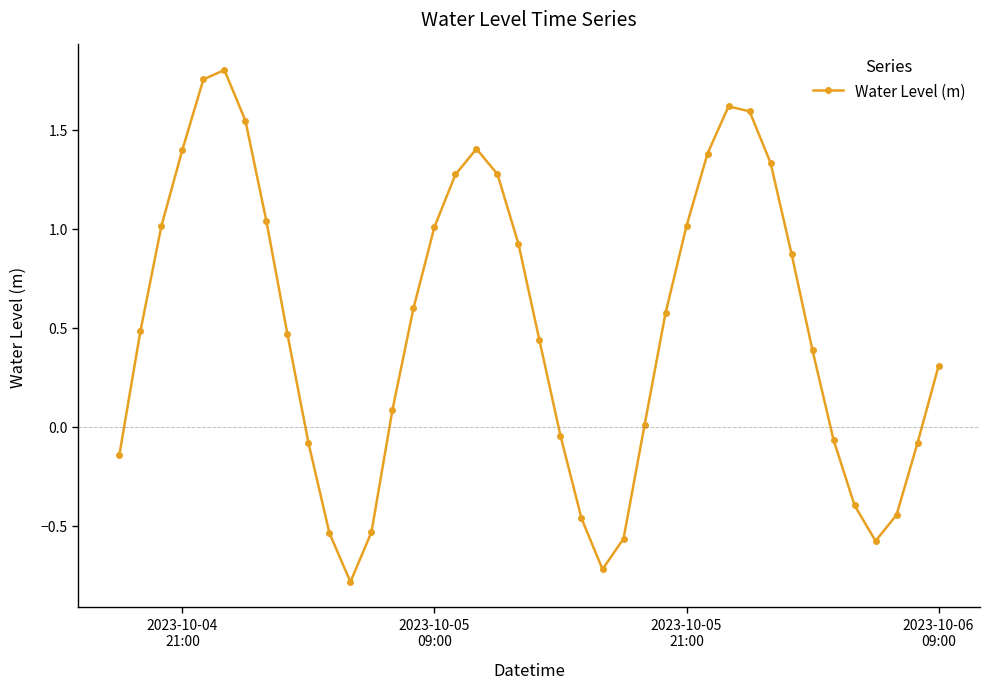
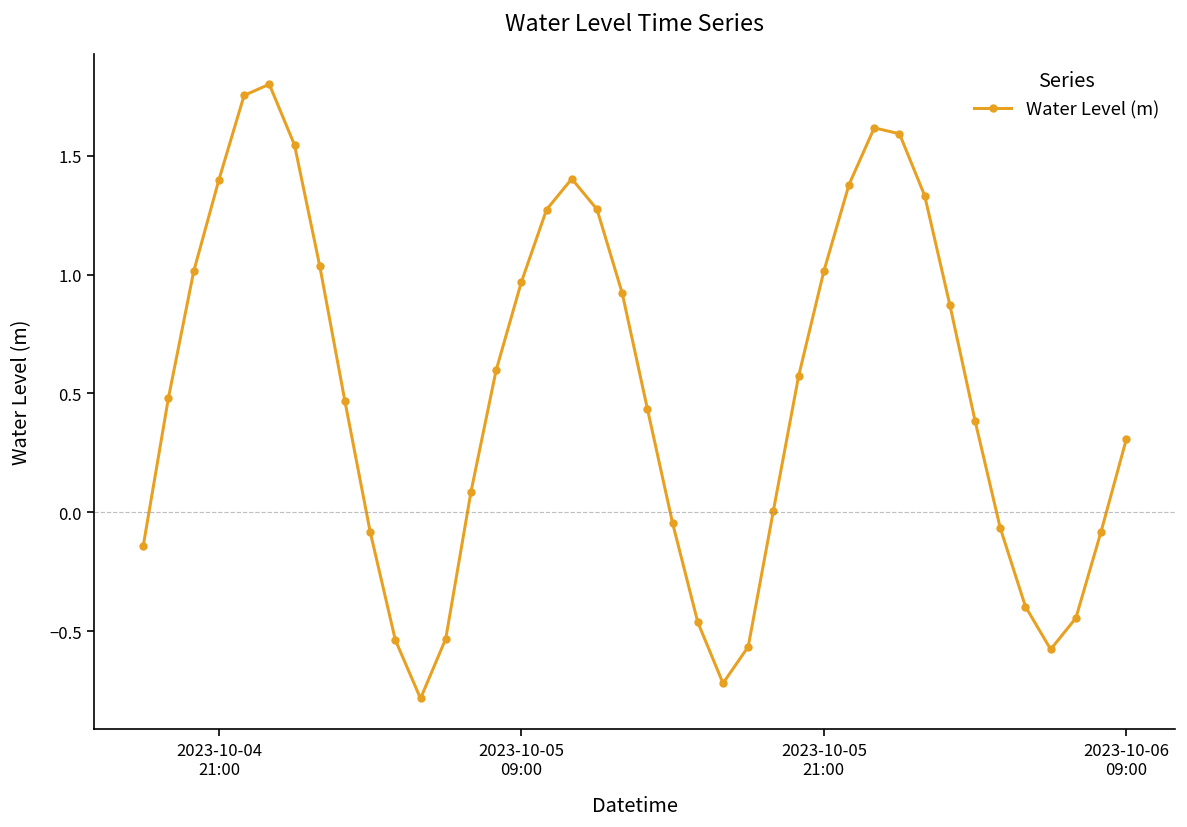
  {
    "2023-10-04 21:00": 1.40,
-   "2023-10-05 09:00": 1.01,
+   "2023-10-05 09:00": 0.97,
    "2023-10-05 21:00": 1.01,
    "2023-10-06 09:00": 0.31
  }
